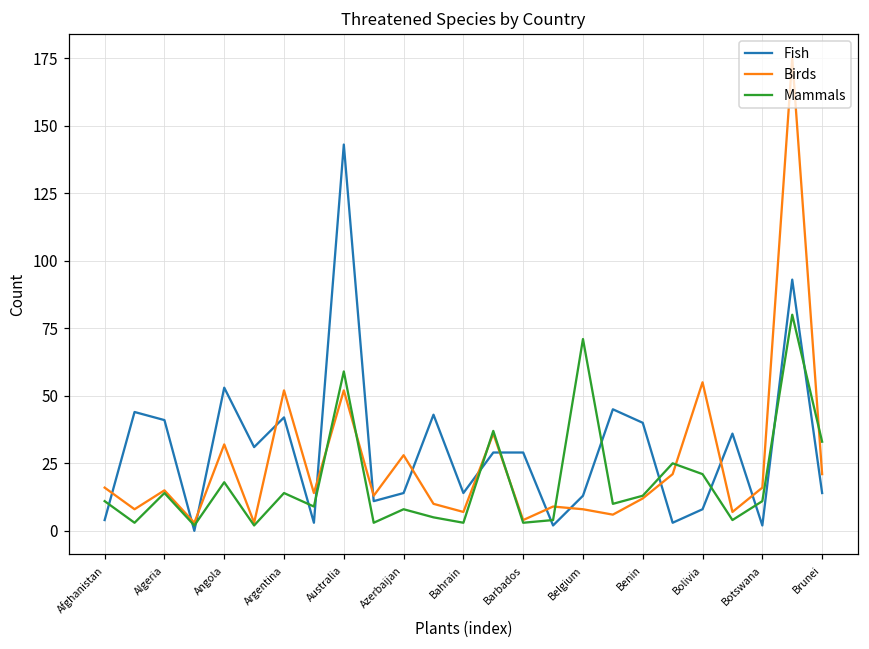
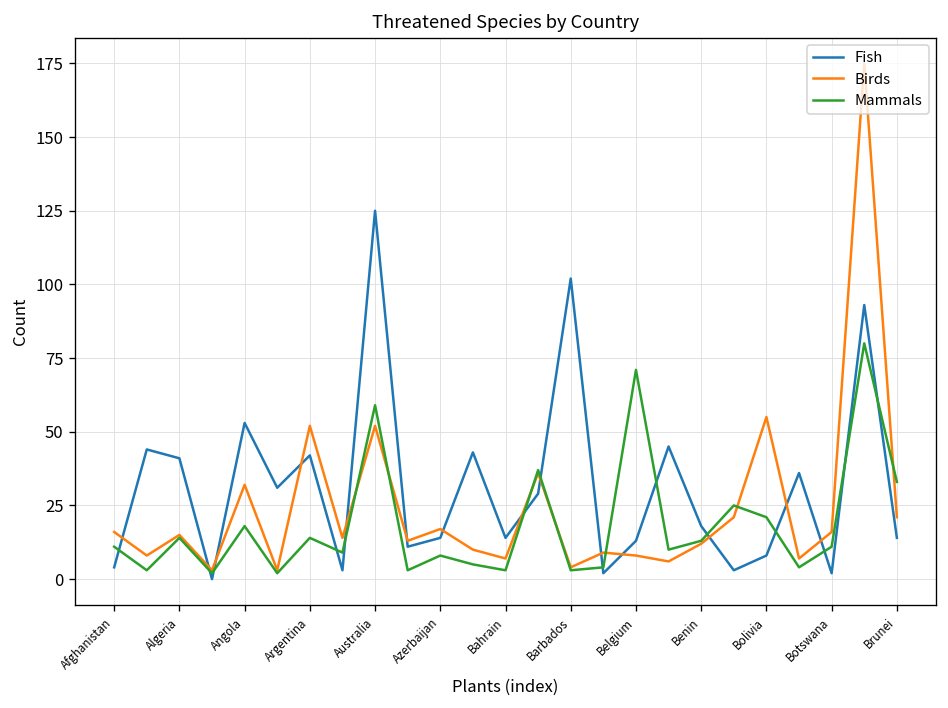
  {
    "Fish": {
      "Afghanistan": 4,
      "Algeria": 41,
      "Angola": 53,
      "Argentina": 42,
-     "Australia": 143,
+     "Australia": 125,
      "Azerbaijan": 14,
      "Bahrain": 14,
-     "Barbados": 29,
+     "Barbados": 102,
      "Belgium": 13,
-     "Benin": 40,
+     "Benin": 18,
      "Bolivia": 8,
      "Botswana": 2,
      "Brunei": 14
    },
    "Birds": {
      "Afghanistan": 16,
      "Angola": 32,
      "Argentina": 52,
      "Australia": 52,
-     "Azerbaijan": 28,
+     "Azerbaijan": 17,
      "Bahrain": 7,
      "Belgium": 8,
      "Bolivia": 55,
      "Botswana": 16,
      "Brunei": 21
    },
    "Mammals": {
      "Afghanistan": 11,
      "Angola": 18,
      "Argentina": 14,
      "Australia": 59,
      "Azerbaijan": 8,
      "Bahrain": 3,
      "Belgium": 71,
      "Bolivia": 21,
      "Botswana": 11,
      "Brunei": 33
    }
  }
